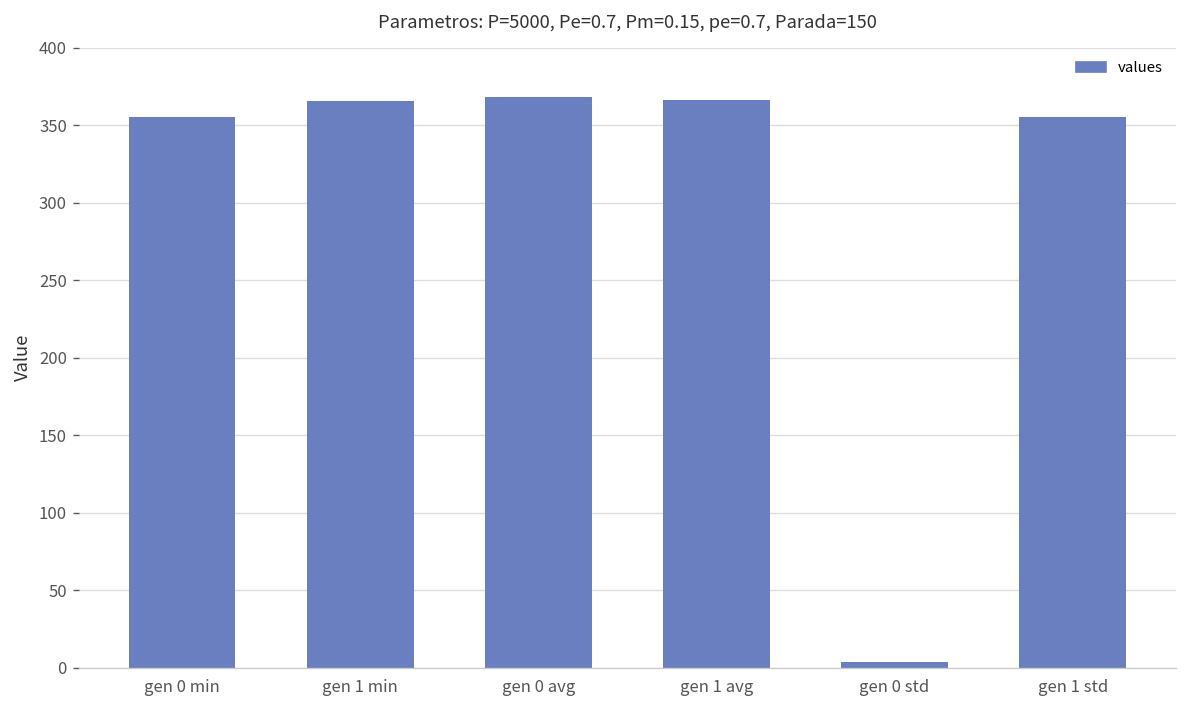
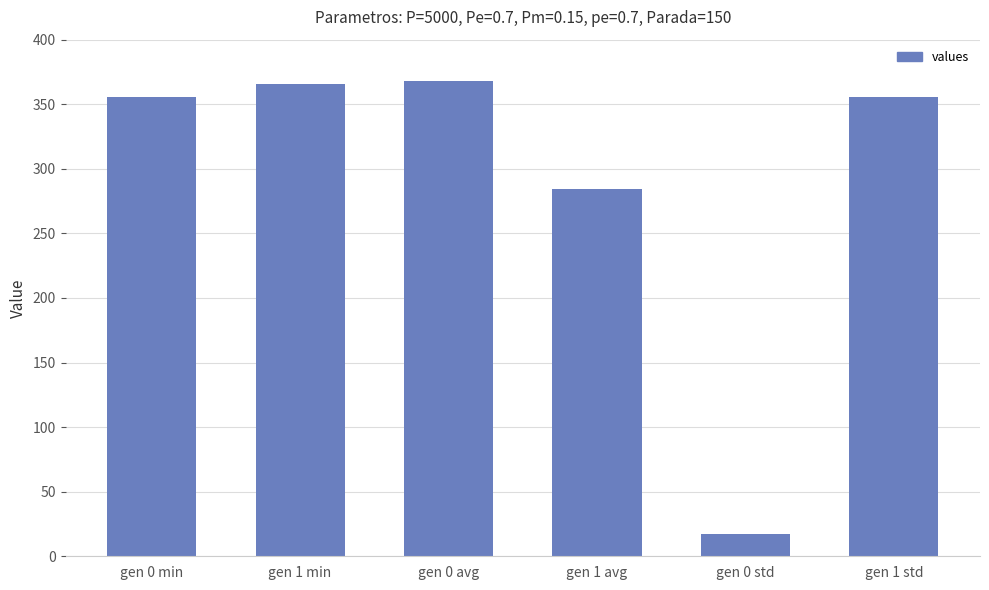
  {
    "gen 0 min": 355,
    "gen 1 min": 366,
    "gen 0 avg": 368,
-   "gen 1 avg": 366,
-   "gen 0 std": 3,
+   "gen 1 avg": 284,
+   "gen 0 std": 17,
    "gen 1 std": 355
  }
